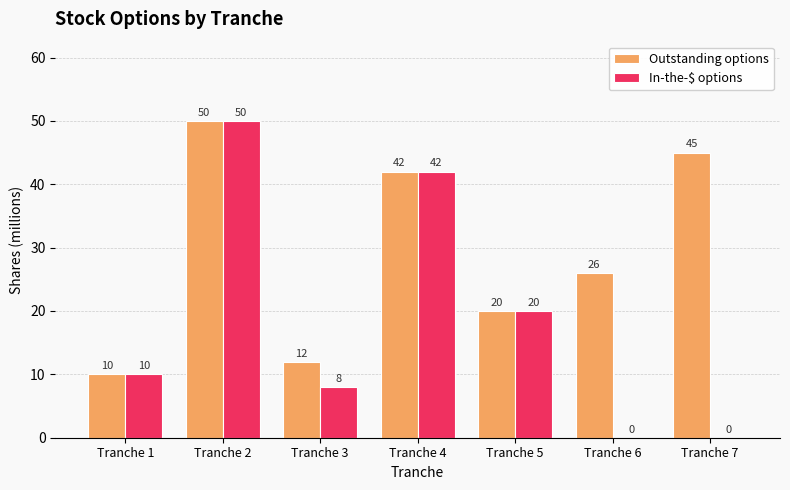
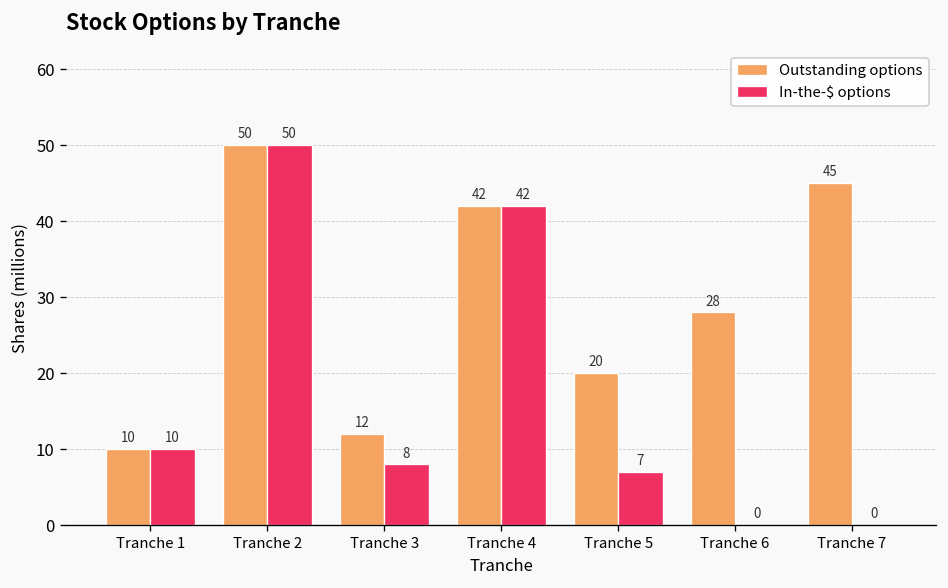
  {
    "Outstanding options": {
      "Tranche 1": 10,
      "Tranche 2": 50,
      "Tranche 3": 12,
      "Tranche 4": 42,
      "Tranche 5": 20,
-     "Tranche 6": 26,
+     "Tranche 6": 28,
      "Tranche 7": 45
    },
    "In-the-$ options": {
      "Tranche 1": 10,
      "Tranche 2": 50,
      "Tranche 3": 8,
      "Tranche 4": 42,
-     "Tranche 5": 20,
+     "Tranche 5": 7,
      "Tranche 6": 0,
      "Tranche 7": 0
    }
  }
